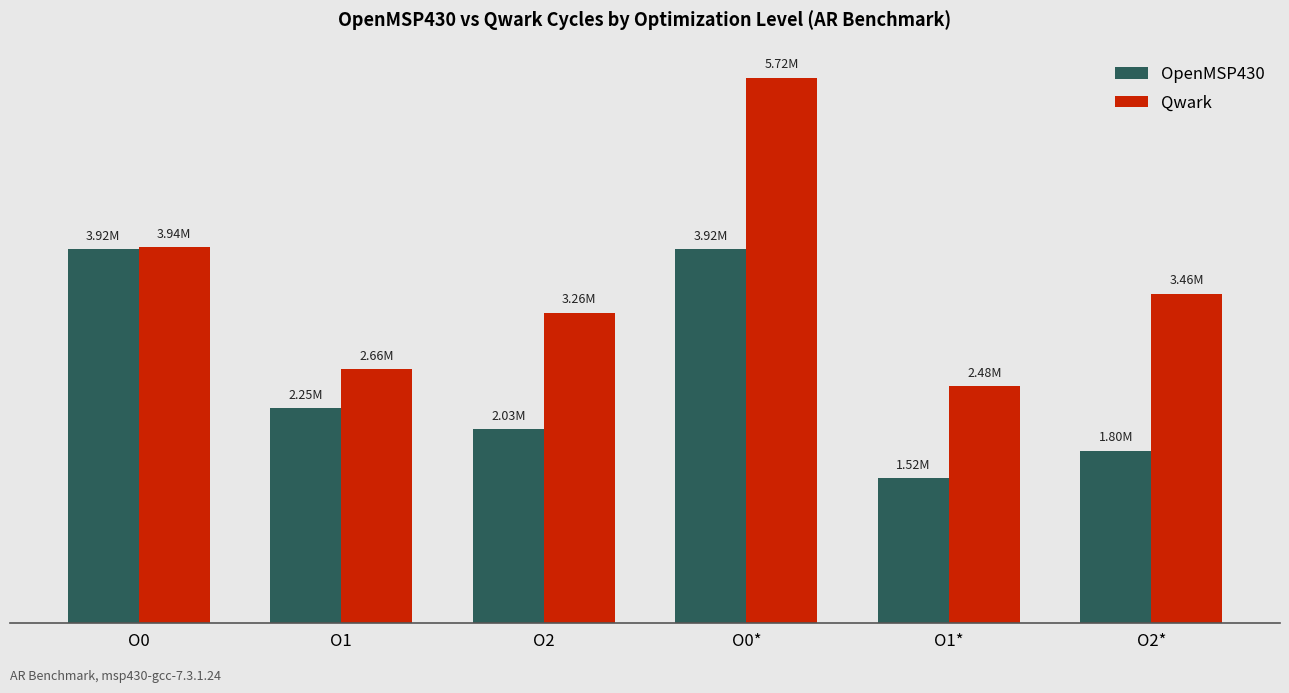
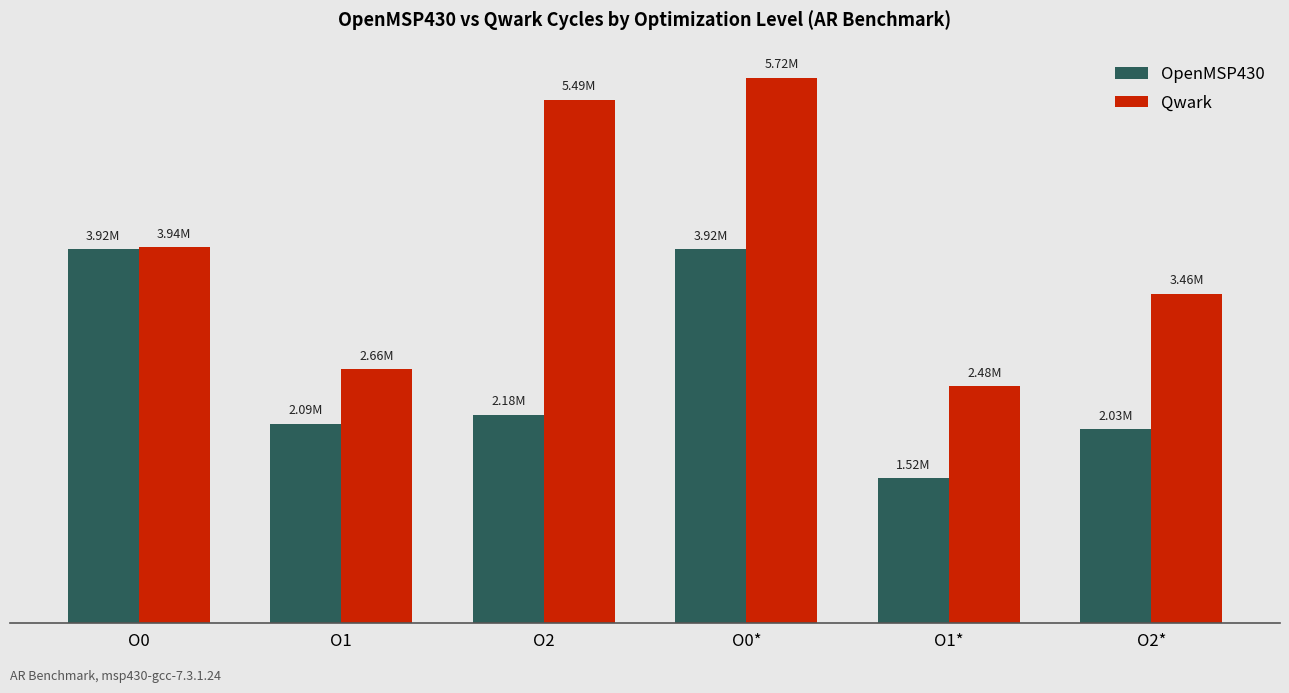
  {
    "OpenMSP430": {
      "O0": "3.92M",
-     "O1": "2.25M",
-     "O2": "2.03M",
+     "O1": "2.09M",
+     "O2": "2.18M",
      "O0*": "3.92M",
      "O1*": "1.52M",
-     "O2*": "1.80M"
+     "O2*": "2.03M"
    },
    "Qwark": {
      "O0": "3.94M",
      "O1": "2.66M",
-     "O2": "3.26M",
+     "O2": "5.49M",
      "O0*": "5.72M",
      "O1*": "2.48M",
      "O2*": "3.46M"
    }
  }
